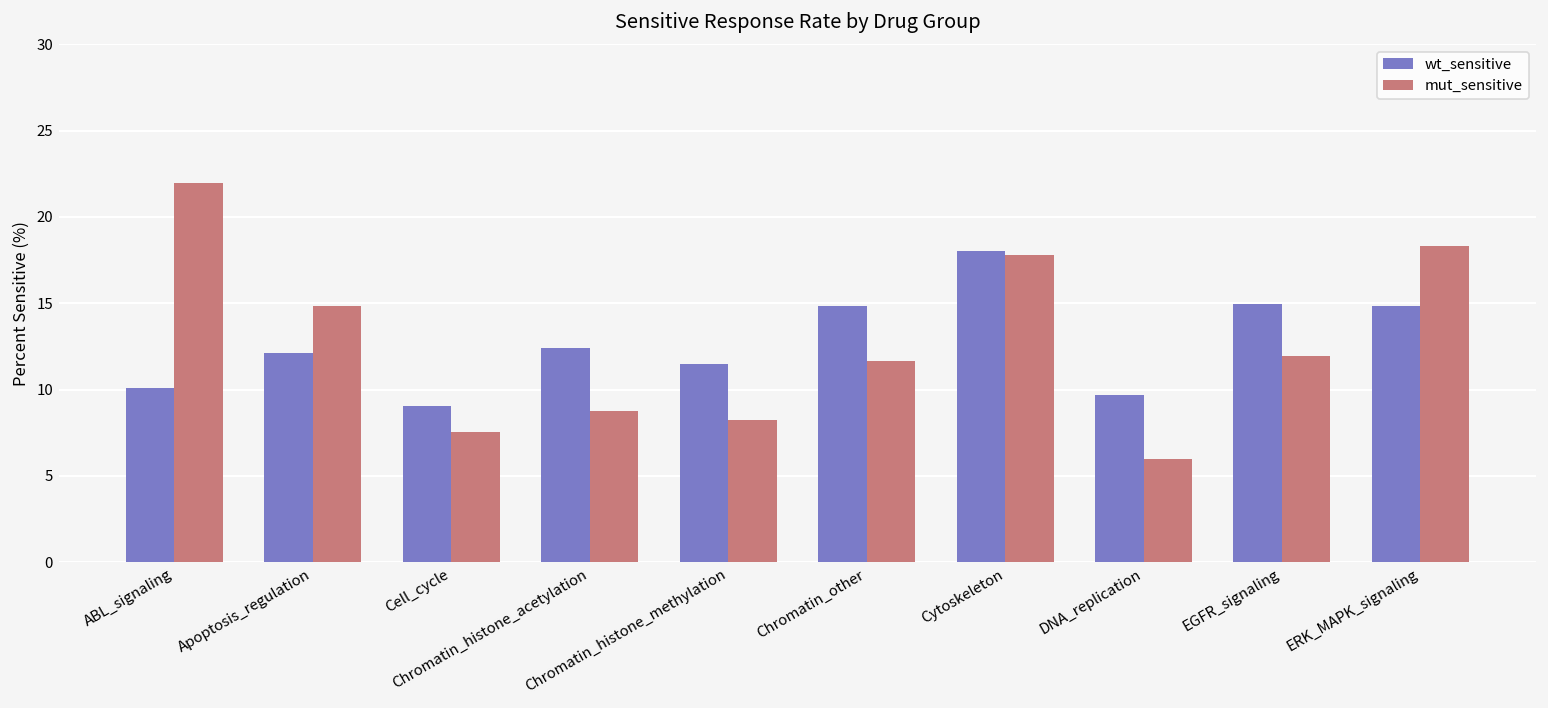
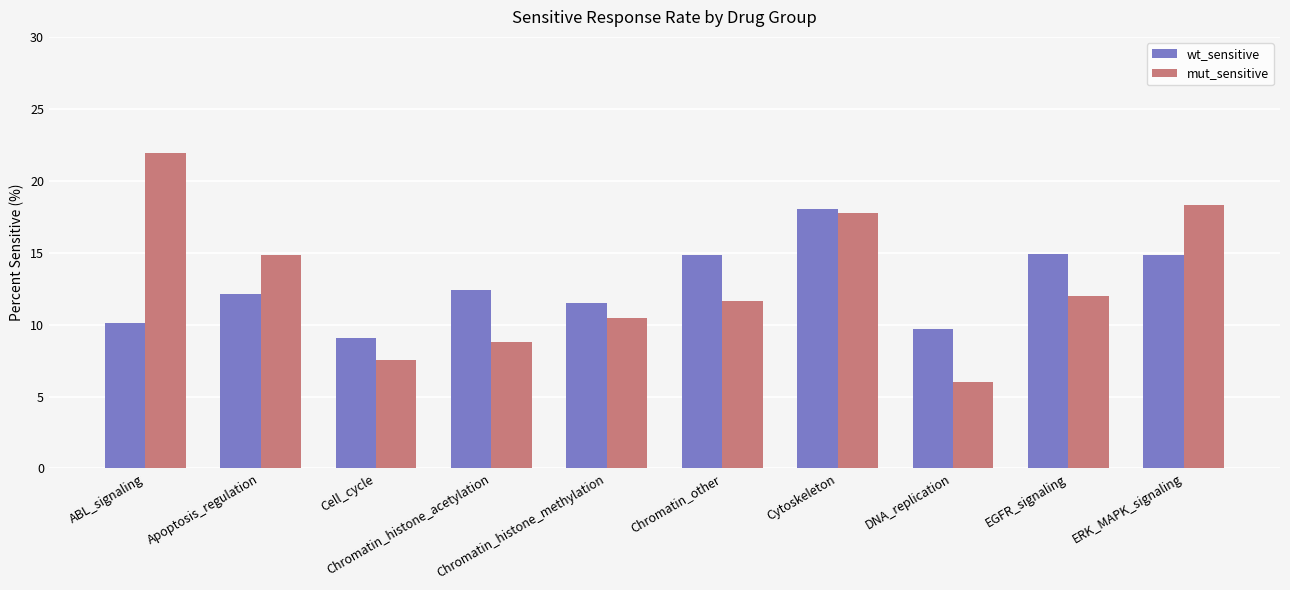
  {
    "wt_sensitive": {
      "ABL_signaling": 10.1,
      "Apoptosis_regulation": 12.1,
      "Cell_cycle": 9.1,
      "Chromatin_histone_acetylation": 12.4,
      "Chromatin_histone_methylation": 11.5,
      "Chromatin_other": 14.9,
      "Cytoskeleton": 18.0,
      "DNA_replication": 9.7,
      "EGFR_signaling": 14.9,
      "ERK_MAPK_signaling": 14.9
    },
    "mut_sensitive": {
      "ABL_signaling": 22.0,
      "Apoptosis_regulation": 14.9,
      "Cell_cycle": 7.5,
      "Chromatin_histone_acetylation": 8.8,
-     "Chromatin_histone_methylation": 8.2,
+     "Chromatin_histone_methylation": 10.5,
      "Chromatin_other": 11.6,
      "Cytoskeleton": 17.8,
      "DNA_replication": 6.0,
      "EGFR_signaling": 12.0,
      "ERK_MAPK_signaling": 18.3
    }
  }
